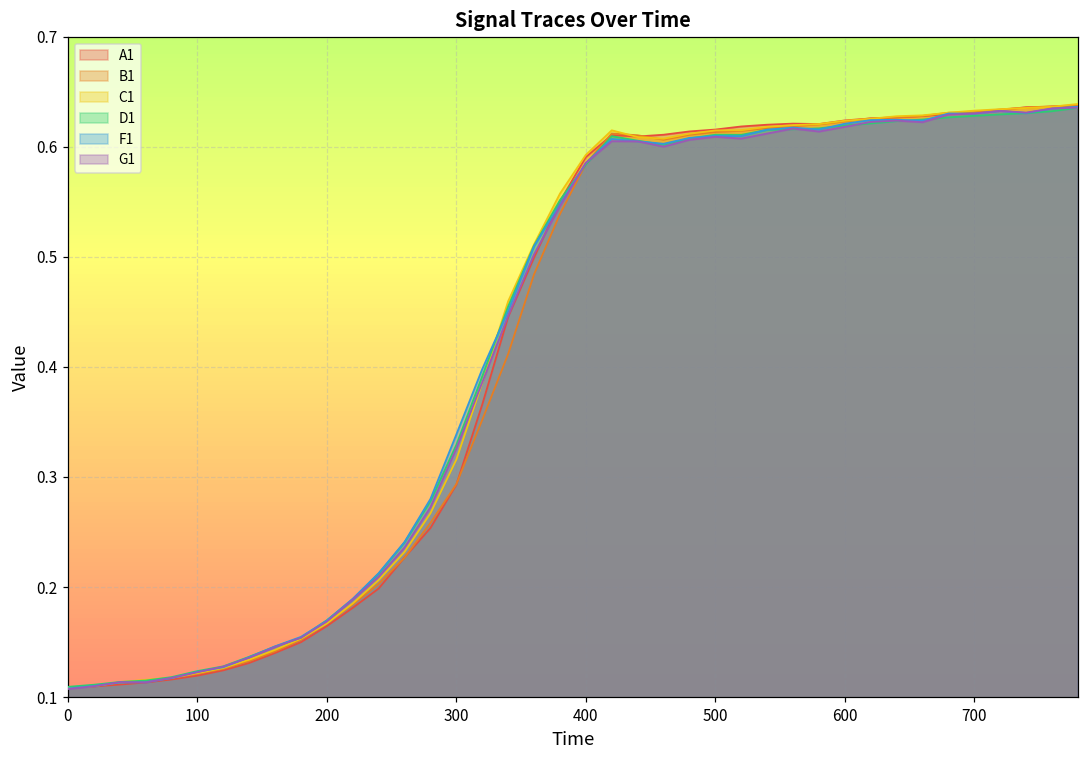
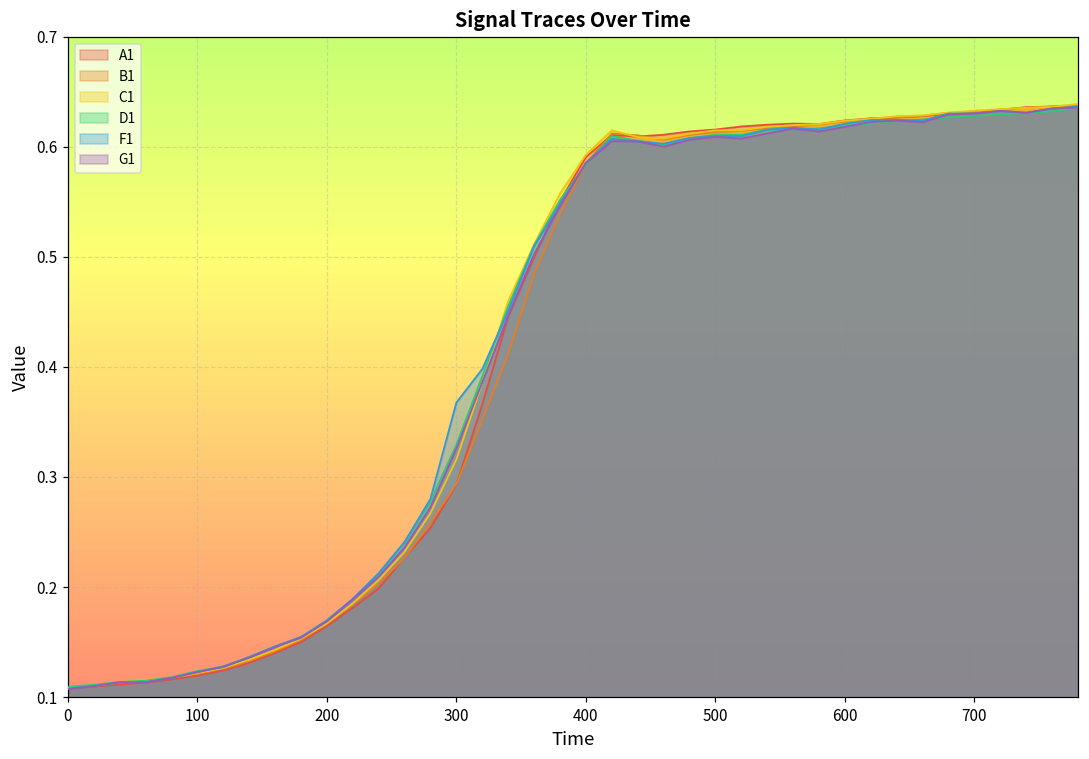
  {
    "D1": {
      "300": 0.329
    },
    "F1": {
-     "300": 0.339
+     "300": 0.368
    },
    "G1": {
      "300": 0.326
    }
  }
